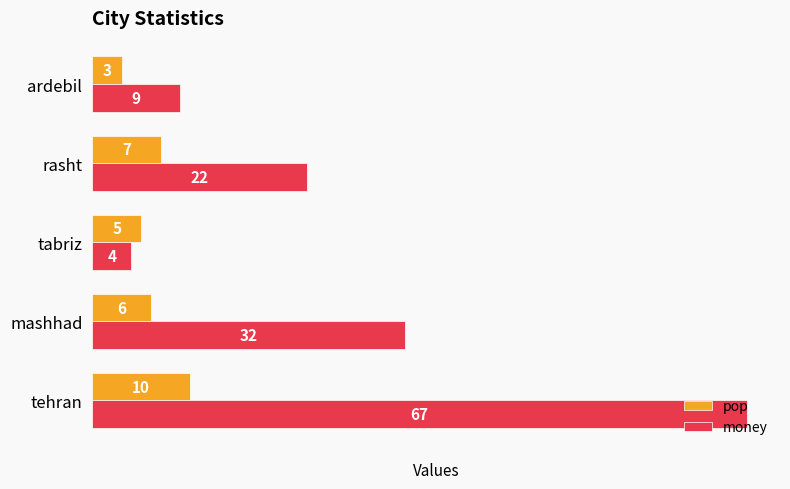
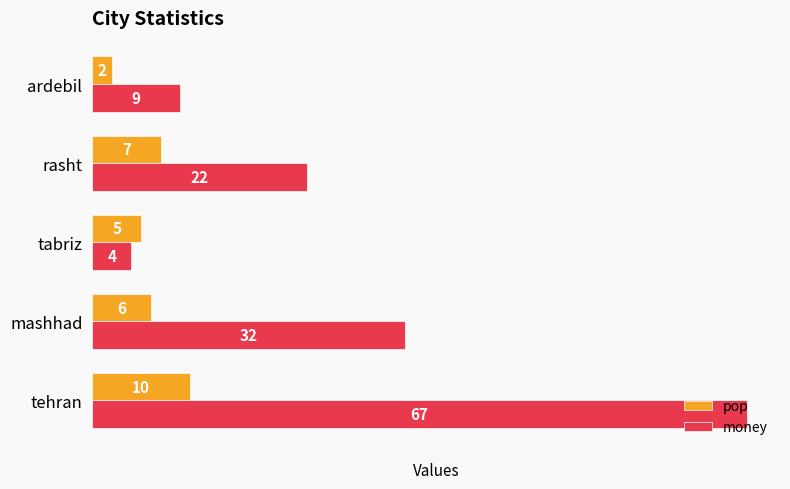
  {
    "pop": {
-     "ardebil": 3,
+     "ardebil": 2,
      "rasht": 7,
      "tabriz": 5,
      "mashhad": 6,
      "tehran": 10
    },
    "money": {
      "ardebil": 9,
      "rasht": 22,
      "tabriz": 4,
      "mashhad": 32,
      "tehran": 67
    }
  }
